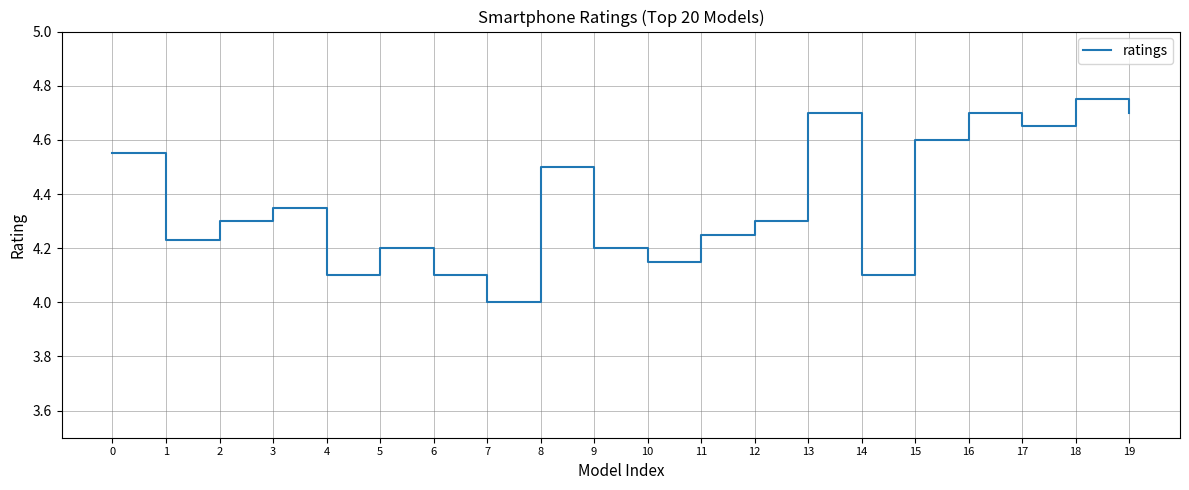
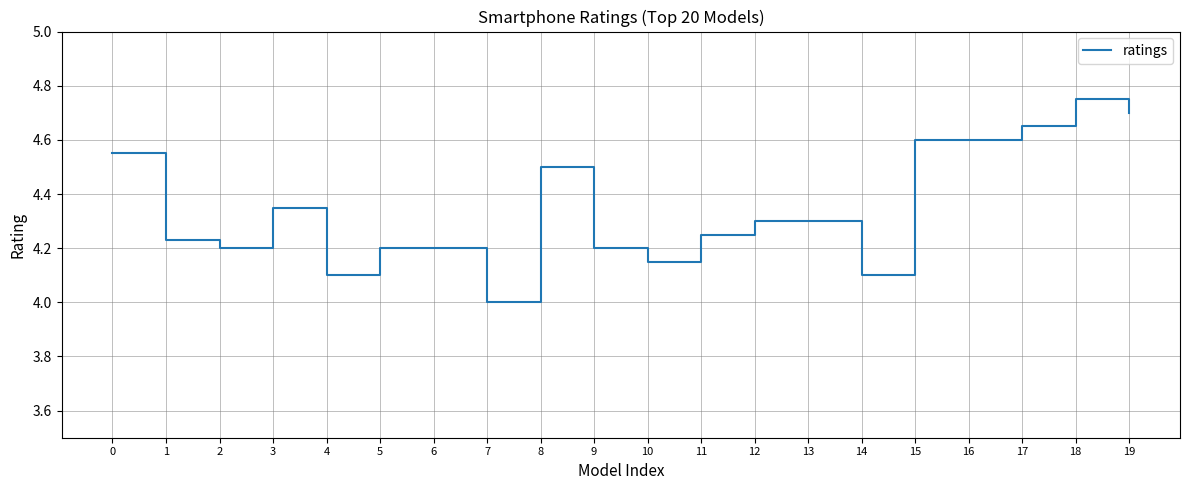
  {
    "0": 4.55,
    "1": 4.23,
-   "2": 4.3,
+   "2": 4.2,
    "3": 4.35,
    "4": 4.1,
    "5": 4.2,
-   "6": 4.1,
+   "6": 4.2,
    "7": 4.0,
    "8": 4.5,
    "9": 4.2,
    "10": 4.15,
    "11": 4.25,
    "12": 4.3,
-   "13": 4.7,
+   "13": 4.3,
    "14": 4.1,
    "15": 4.6,
-   "16": 4.7,
+   "16": 4.6,
    "17": 4.65,
    "18": 4.75,
    "19": 4.7
  }
